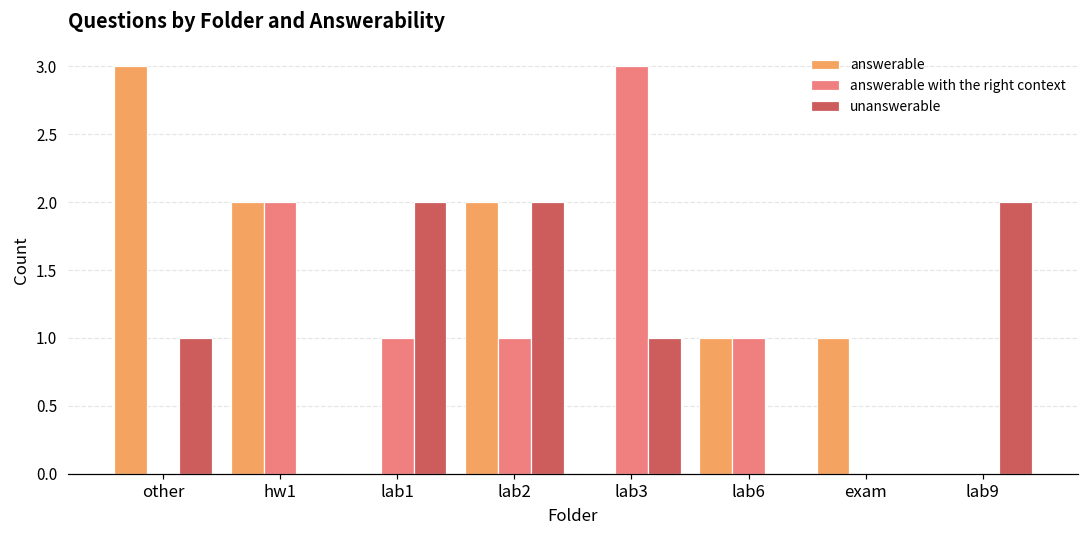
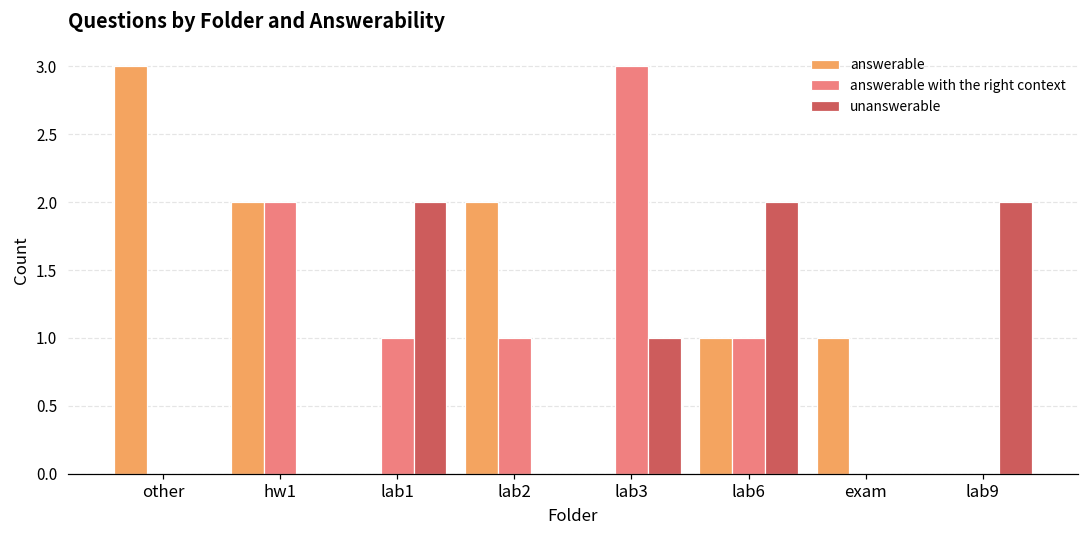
  {
    "unanswerable": {
-     "other": 1,
+     "other": 0,
      "hw1": 0,
      "lab1": 2,
-     "lab2": 2,
+     "lab2": 0,
      "lab3": 1,
-     "lab6": 0,
+     "lab6": 2,
      "exam": 0,
      "lab9": 2
    }
  }
